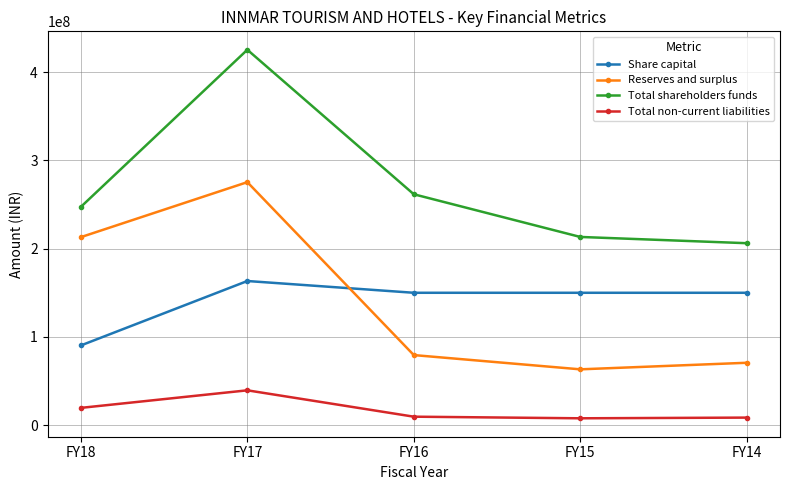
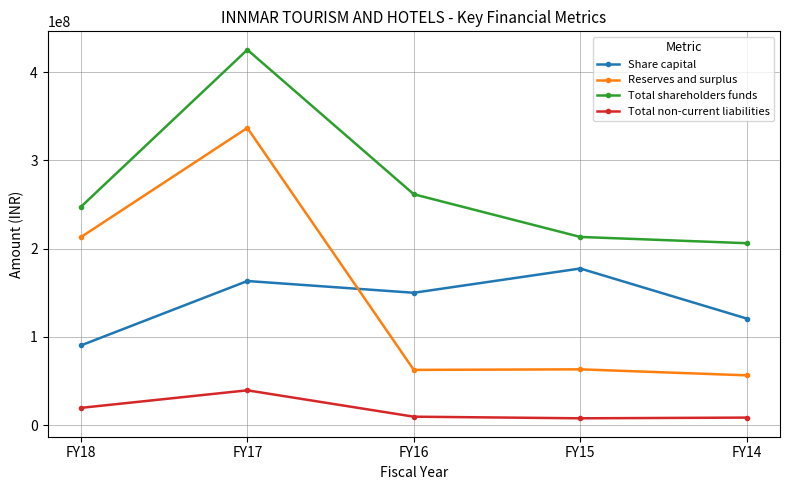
  {
    "Share capital": {
      "FY18": 90000000,
      "FY17": 160000000,
      "FY16": 150000000,
-     "FY15": 150000000,
-     "FY14": 150000000
+     "FY15": 180000000,
+     "FY14": 120000000
    },
    "Reserves and surplus": {
      "FY18": 210000000,
-     "FY17": 280000000,
-     "FY16": 80000000,
+     "FY17": 340000000,
+     "FY16": 60000000,
      "FY15": 60000000,
-     "FY14": 70000000
+     "FY14": 60000000
    },
    "Total shareholders funds": {
      "FY18": 250000000,
      "FY17": 430000000,
      "FY16": 260000000,
      "FY15": 210000000,
      "FY14": 210000000
    },
    "Total non-current liabilities": {
      "FY18": 20000000,
      "FY17": 40000000,
      "FY16": 10000000,
      "FY15": 10000000,
      "FY14": 10000000
    }
  }
